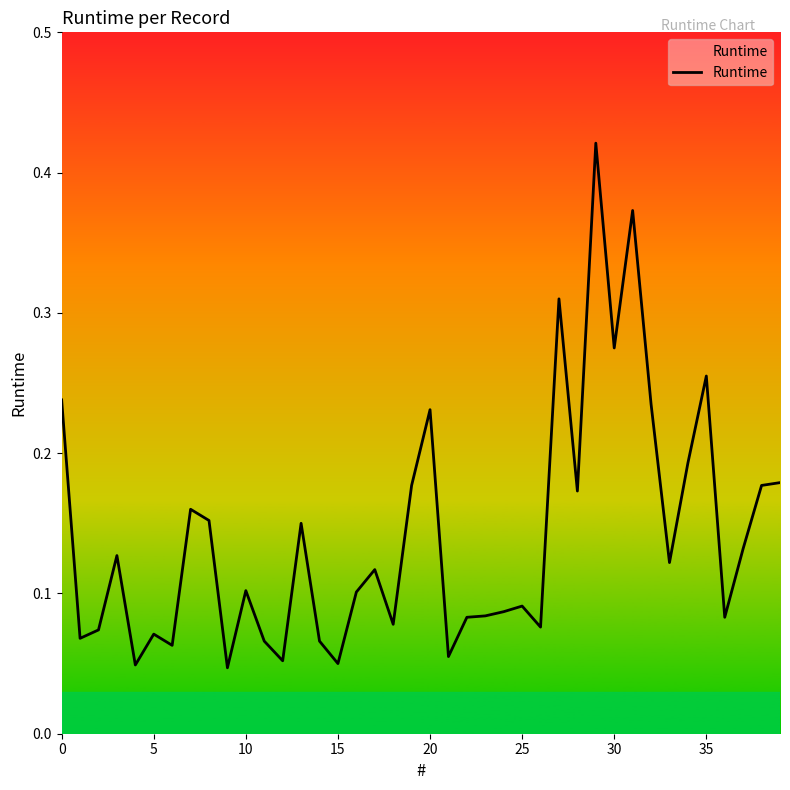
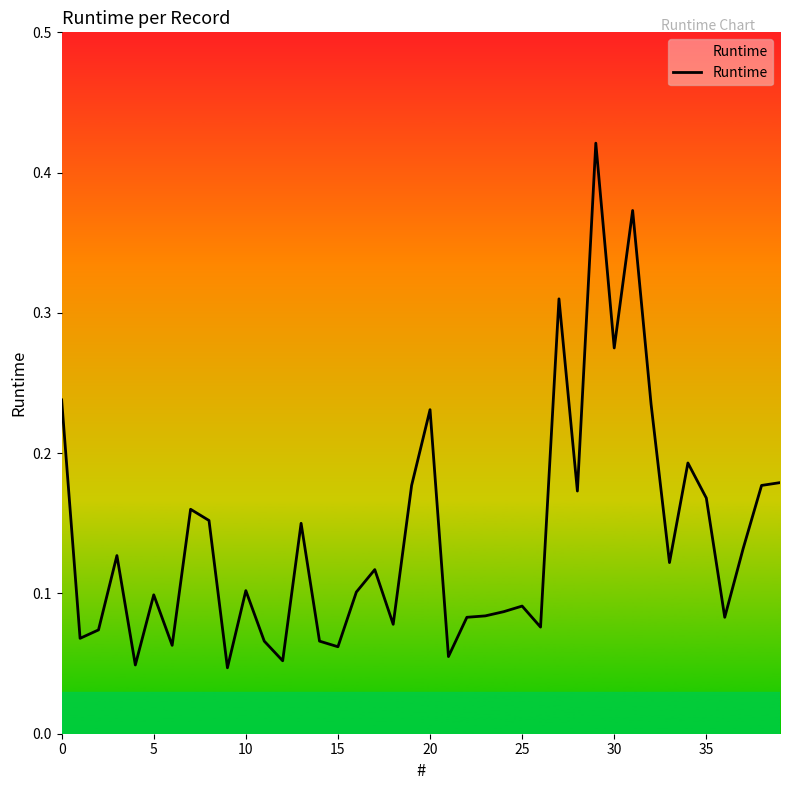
  {
    "0": 0.238,
-   "5": 0.071,
+   "5": 0.099,
    "10": 0.102,
-   "15": 0.050,
+   "15": 0.062,
    "20": 0.231,
    "25": 0.091,
    "30": 0.275,
-   "35": 0.255
+   "35": 0.168
  }
